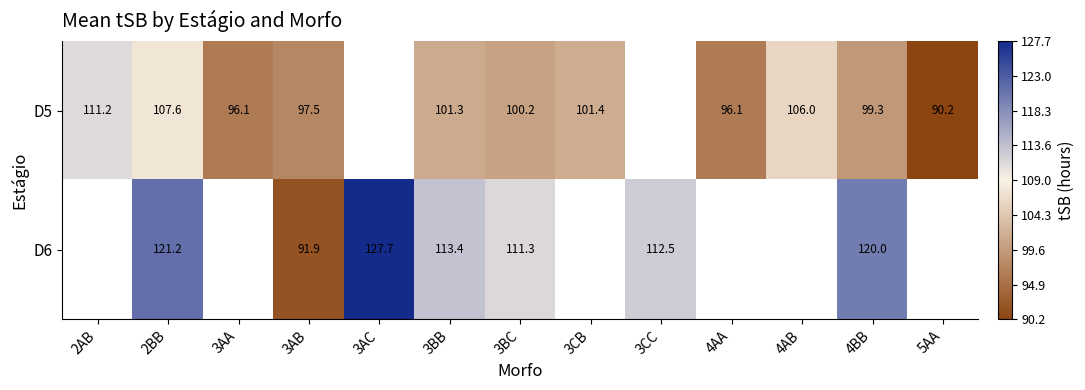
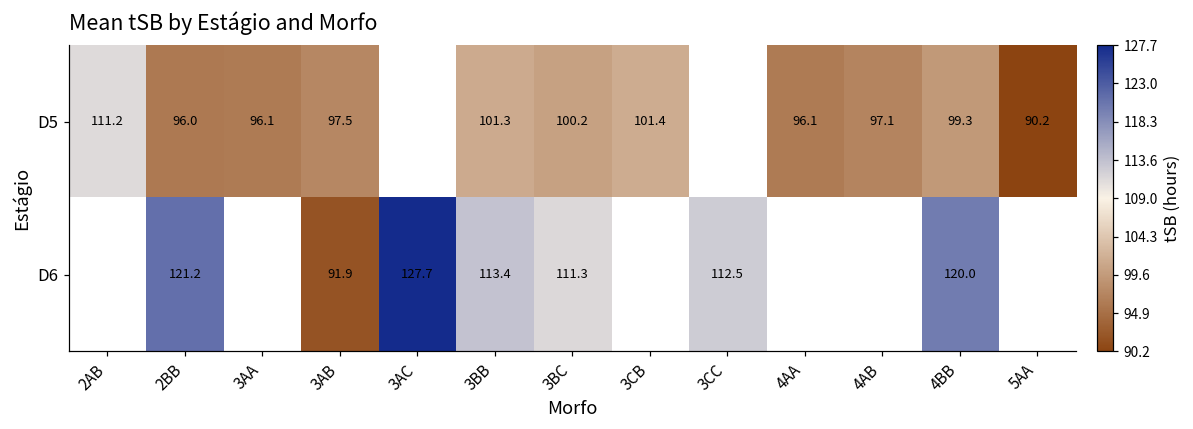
  {
    "D5": {
      "2AB": 111.2,
-     "2BB": 107.6,
+     "2BB": 96.0,
      "3AA": 96.1,
      "3AB": 97.5,
      "3BB": 101.3,
      "3BC": 100.2,
      "3CB": 101.4,
      "4AA": 96.1,
-     "4AB": 106.0,
+     "4AB": 97.1,
      "4BB": 99.3,
      "5AA": 90.2
    },
    "D6": {
      "2BB": 121.2,
      "3AB": 91.9,
      "3AC": 127.7,
      "3BB": 113.4,
      "3BC": 111.3,
      "3CC": 112.5,
      "4BB": 120.0
    }
  }
